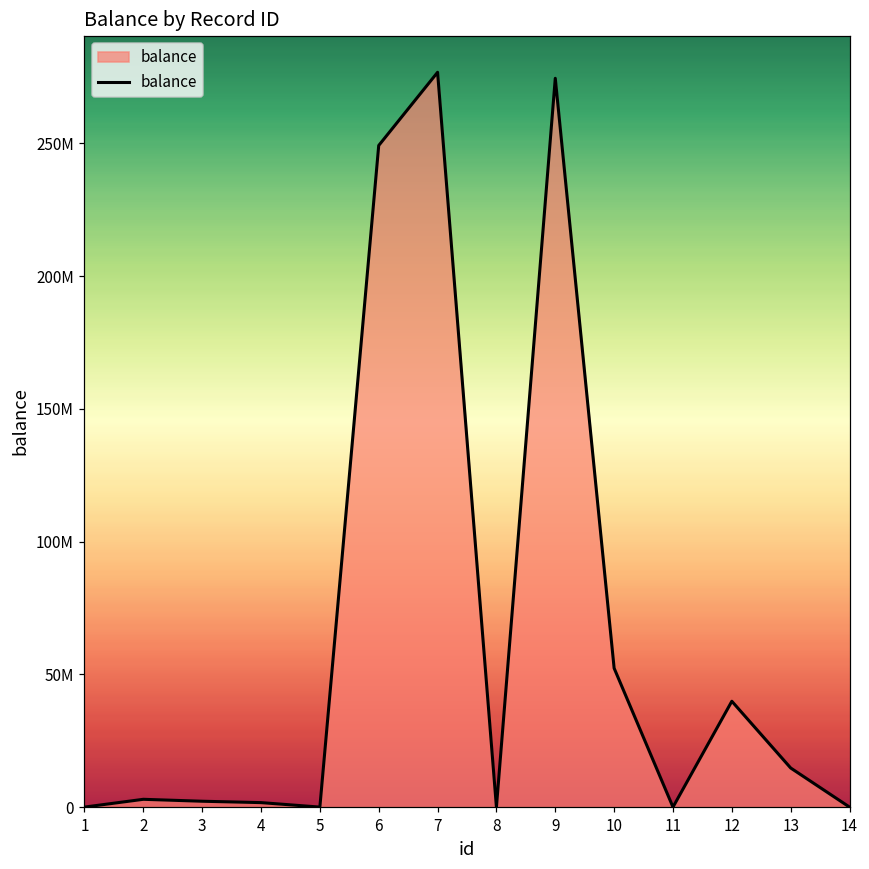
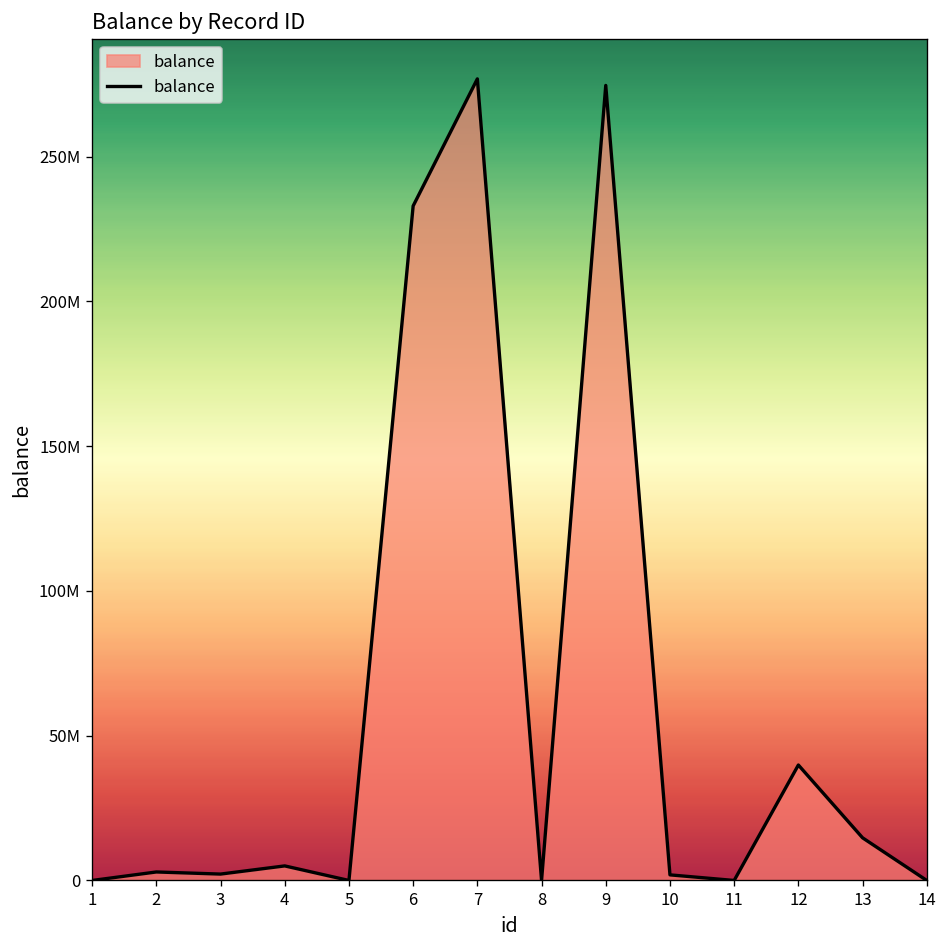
  {
    "1": 0,
    "2": 3000000,
    "3": 2000000,
-   "4": 2000000,
+   "4": 5000000,
    "5": 0,
-   "6": 249000000,
+   "6": 233000000,
    "7": 277000000,
    "8": 0,
    "9": 275000000,
-   "10": 52000000,
+   "10": 2000000,
    "11": 0,
    "12": 40000000,
    "13": 15000000,
    "14": 0
  }
